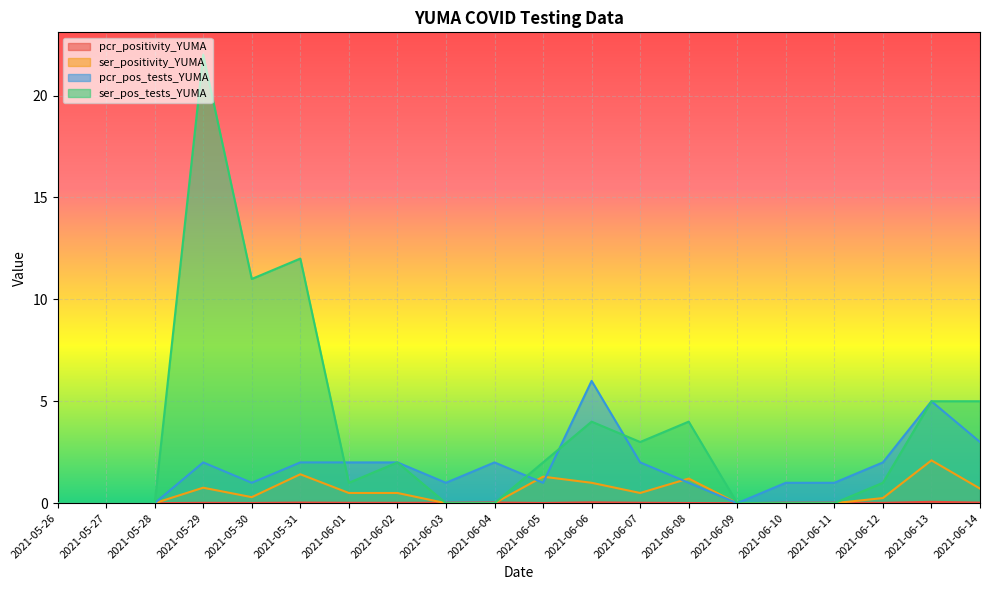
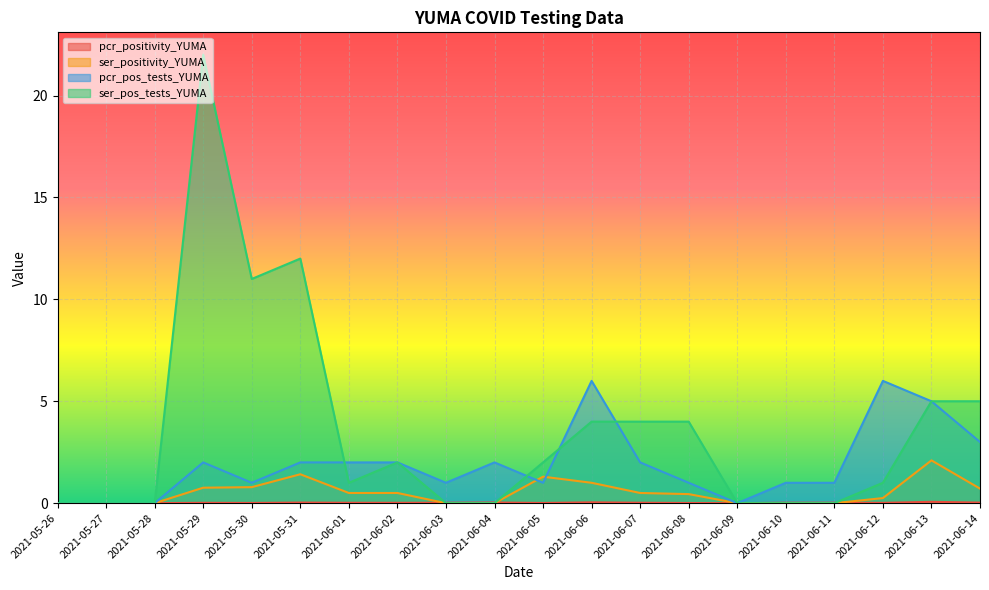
  {
    "pcr_positivity_YUMA": {
      "2021-05-29": 0.0,
      "2021-05-30": 0.0,
      "2021-05-31": 0.0,
      "2021-06-01": 0.0,
      "2021-06-02": 0.0,
      "2021-06-05": 0.0,
      "2021-06-06": 0.0,
      "2021-06-07": 0.0,
      "2021-06-08": 0.0,
      "2021-06-12": 0.0,
      "2021-06-13": 0.1,
      "2021-06-14": 0.0
    },
    "ser_positivity_YUMA": {
      "2021-05-29": 0.8,
-     "2021-05-30": 0.3,
+     "2021-05-30": 0.8,
      "2021-05-31": 1.4,
      "2021-06-01": 0.5,
      "2021-06-02": 0.5,
      "2021-06-05": 1.3,
      "2021-06-06": 1.0,
      "2021-06-07": 0.5,
-     "2021-06-08": 1.2,
+     "2021-06-08": 0.4,
      "2021-06-12": 0.3,
      "2021-06-13": 2.1,
      "2021-06-14": 0.7
    },
    "pcr_pos_tests_YUMA": {
      "2021-05-29": 2,
      "2021-05-30": 1,
      "2021-05-31": 2,
      "2021-06-01": 2,
      "2021-06-03": 1,
      "2021-06-04": 2,
      "2021-06-05": 1,
      "2021-06-06": 6,
      "2021-06-07": 2,
      "2021-06-08": 1,
      "2021-06-10": 1,
      "2021-06-11": 1,
-     "2021-06-12": 2,
+     "2021-06-12": 6,
      "2021-06-14": 3
    },
    "ser_pos_tests_YUMA": {
      "2021-05-30": 11,
      "2021-05-31": 12,
      "2021-06-01": 1,
      "2021-06-05": 2,
      "2021-06-06": 4,
-     "2021-06-07": 3,
+     "2021-06-07": 4,
      "2021-06-08": 4,
      "2021-06-12": 1,
      "2021-06-14": 5
    }
  }
